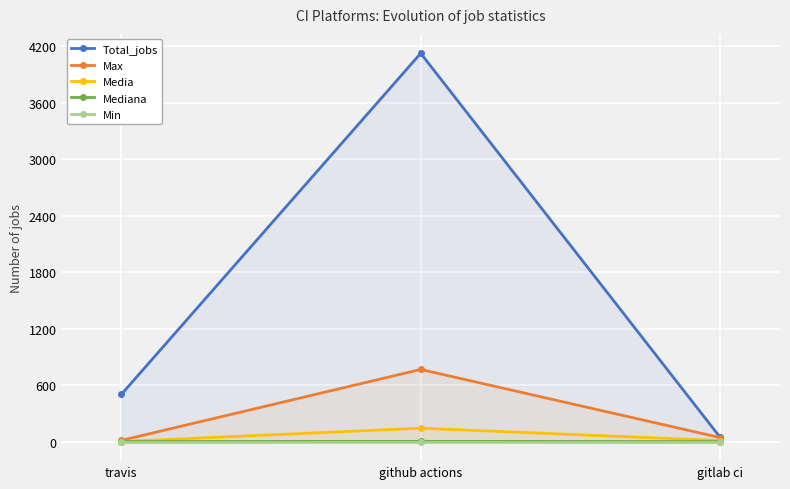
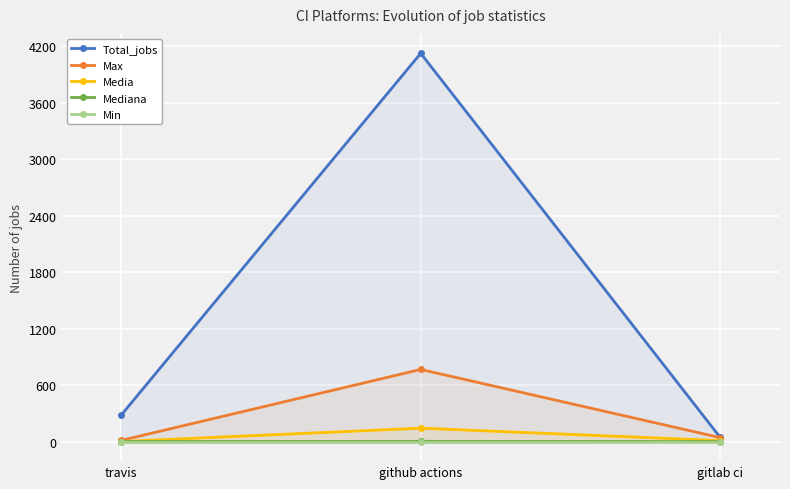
  {
    "Total_jobs": {
-     "travis": 500,
+     "travis": 300,
      "github actions": 4100
    },
    "Max": {
      "github actions": 800
    },
    "Media": {
      "github actions": 100
    }
  }
